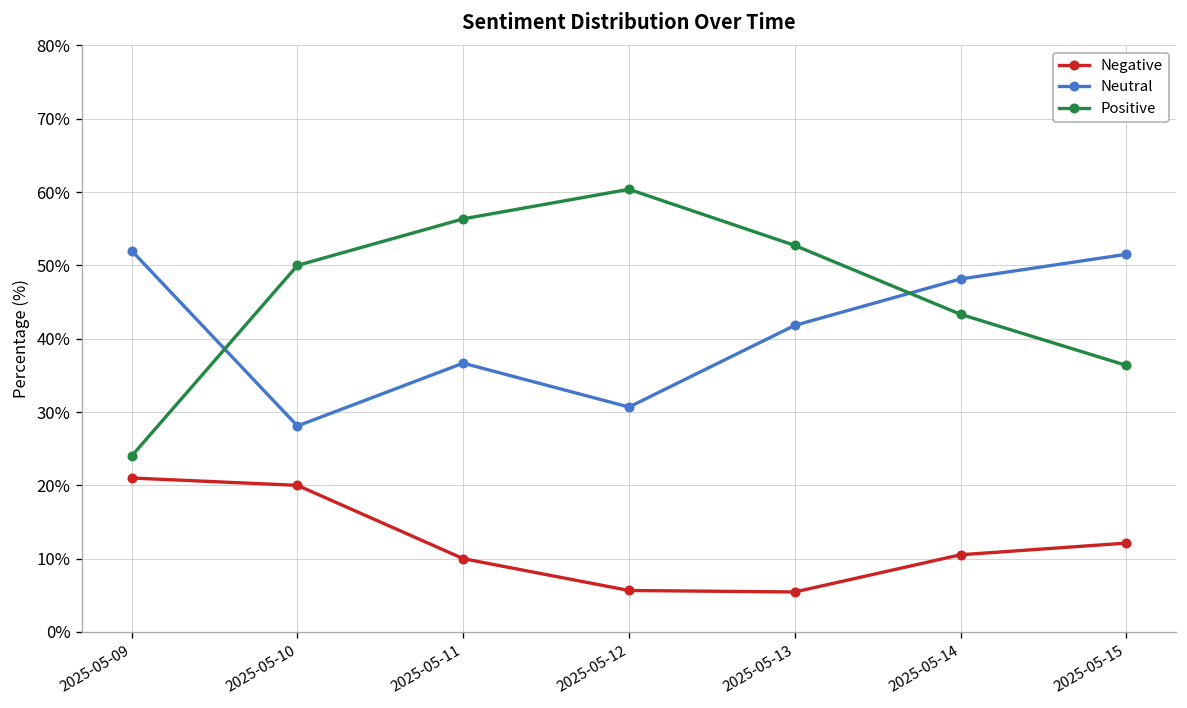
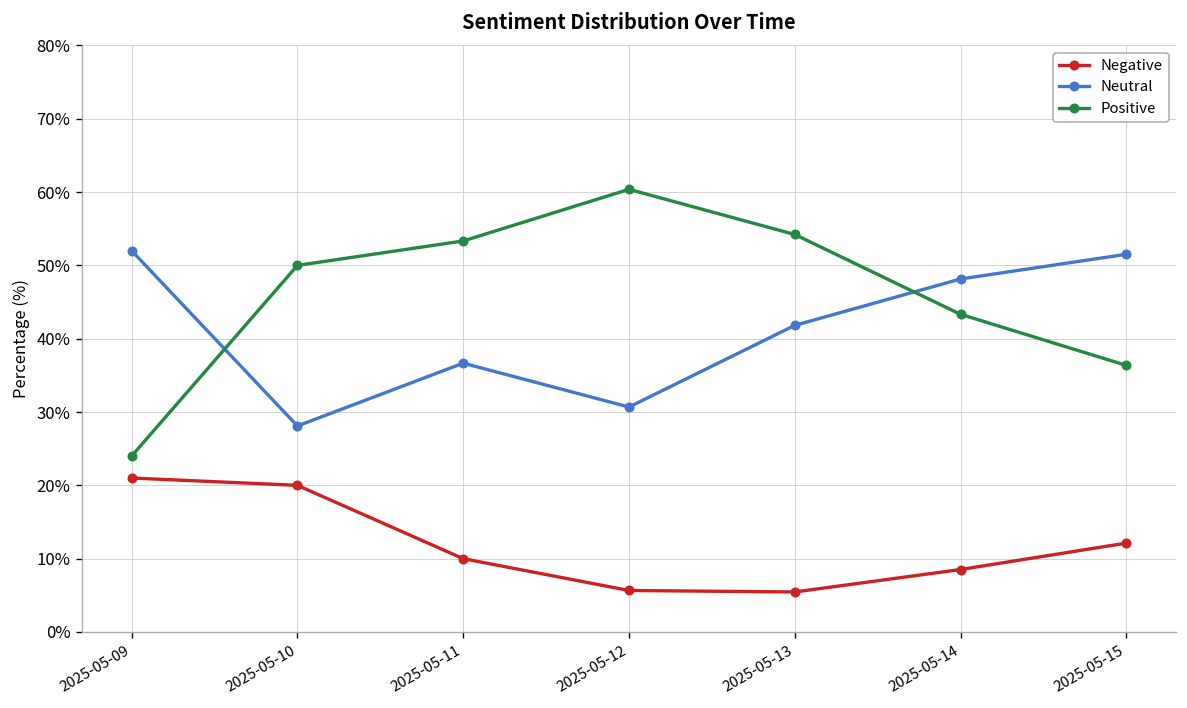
  {
    "Negative": {
      "2025-05-09": "21%",
      "2025-05-10": "20%",
      "2025-05-11": "10%",
      "2025-05-12": "6%",
      "2025-05-13": "5%",
-     "2025-05-14": "11%",
+     "2025-05-14": "9%",
      "2025-05-15": "12%"
    },
    "Neutral": {
      "2025-05-09": "52%",
      "2025-05-10": "28%",
      "2025-05-11": "37%",
      "2025-05-12": "31%",
      "2025-05-13": "42%",
      "2025-05-14": "48%",
      "2025-05-15": "52%"
    },
    "Positive": {
      "2025-05-09": "24%",
      "2025-05-10": "50%",
-     "2025-05-11": "56%",
+     "2025-05-11": "53%",
      "2025-05-12": "60%",
-     "2025-05-13": "53%",
+     "2025-05-13": "54%",
      "2025-05-14": "43%",
      "2025-05-15": "36%"
    }
  }
